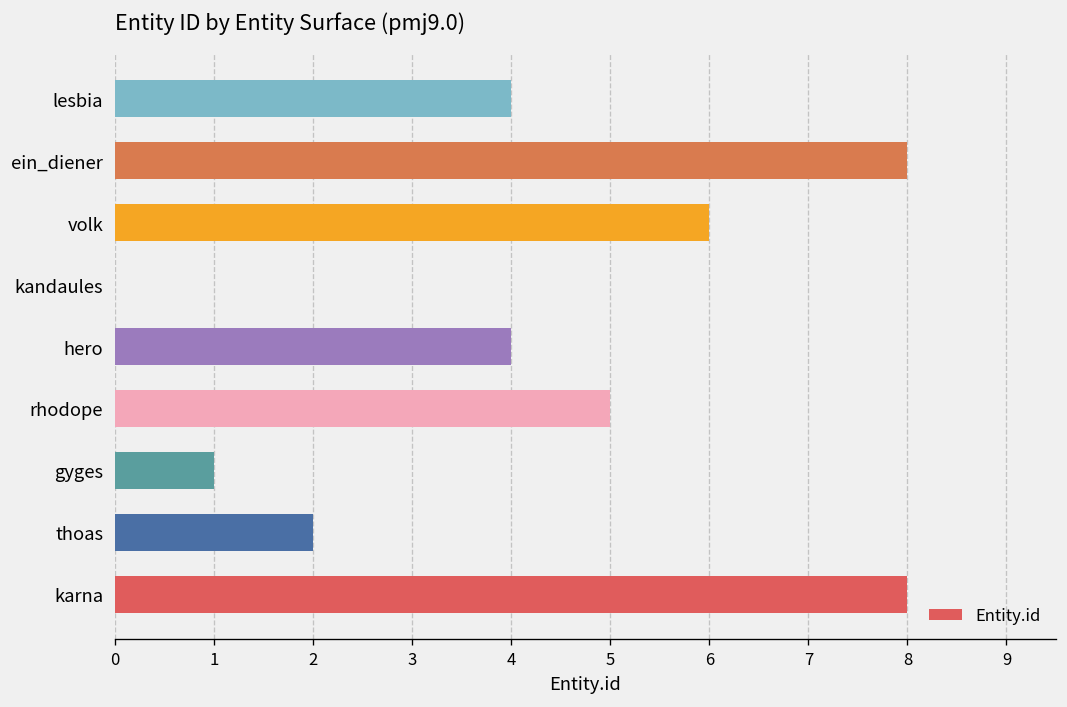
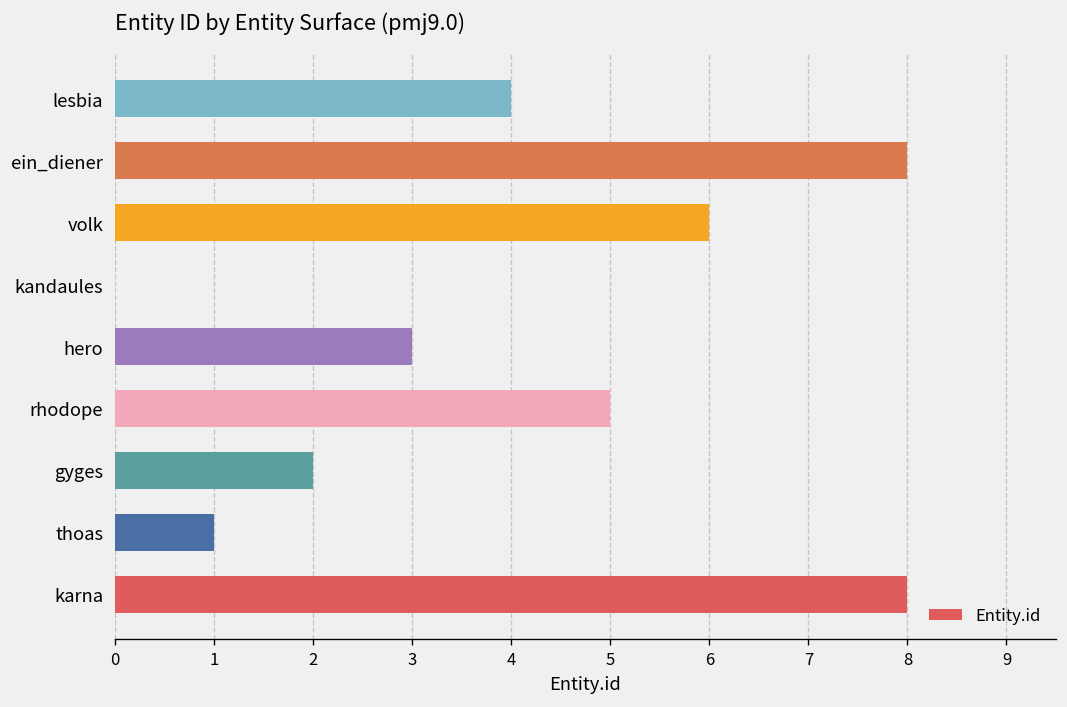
  {
    "lesbia": 4,
    "ein_diener": 8,
    "volk": 6,
    "kandaules": 0,
-   "hero": 4,
+   "hero": 3,
    "rhodope": 5,
-   "gyges": 1,
-   "thoas": 2,
+   "gyges": 2,
+   "thoas": 1,
    "karna": 8
  }
